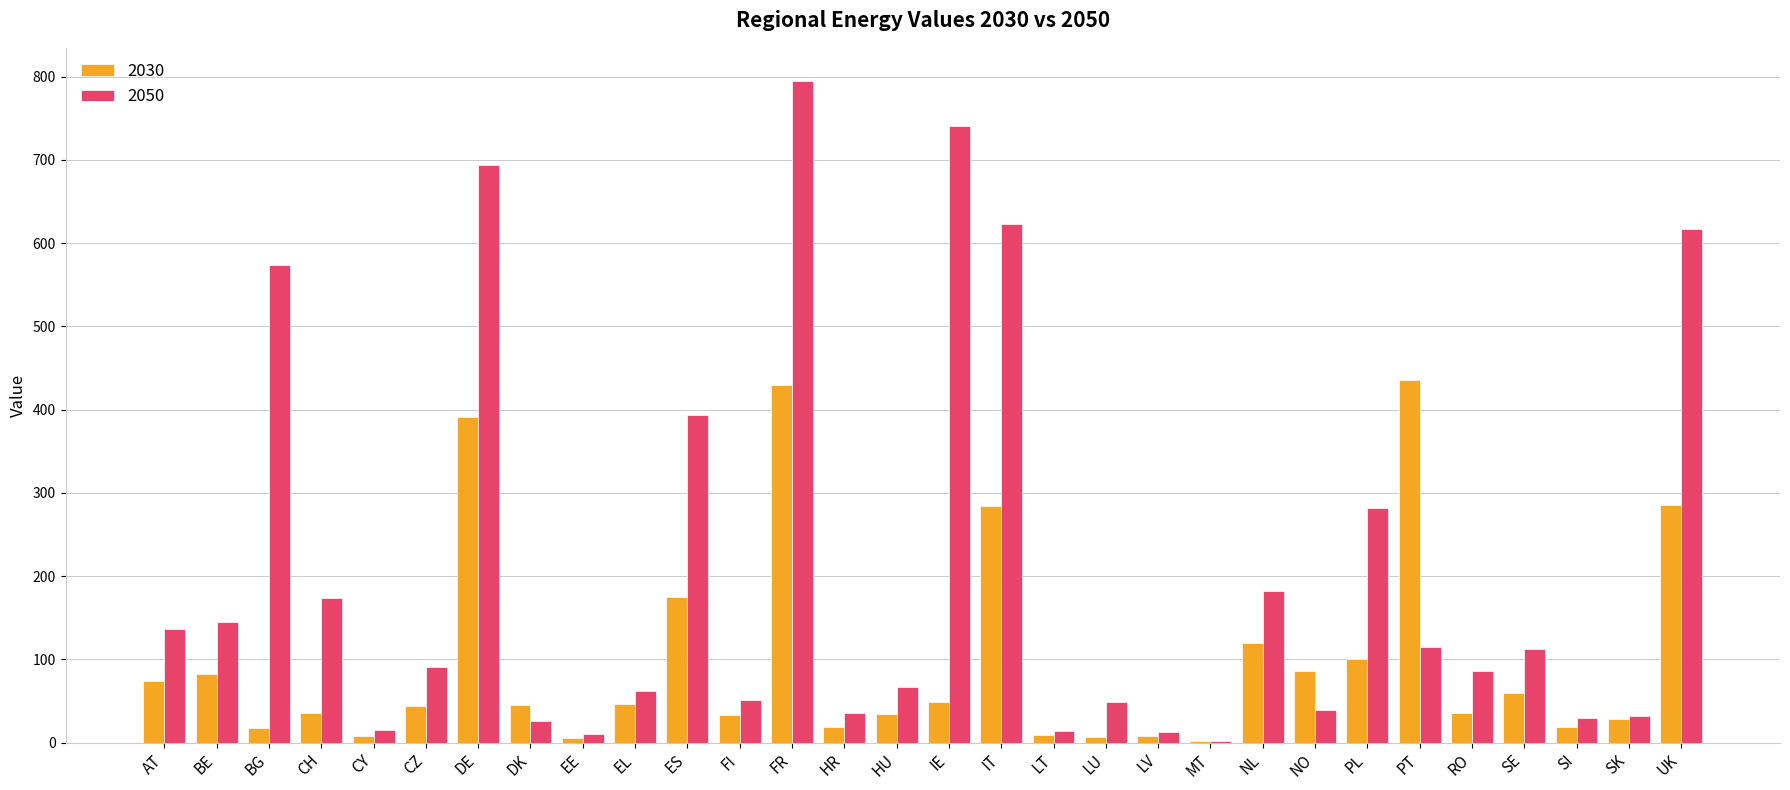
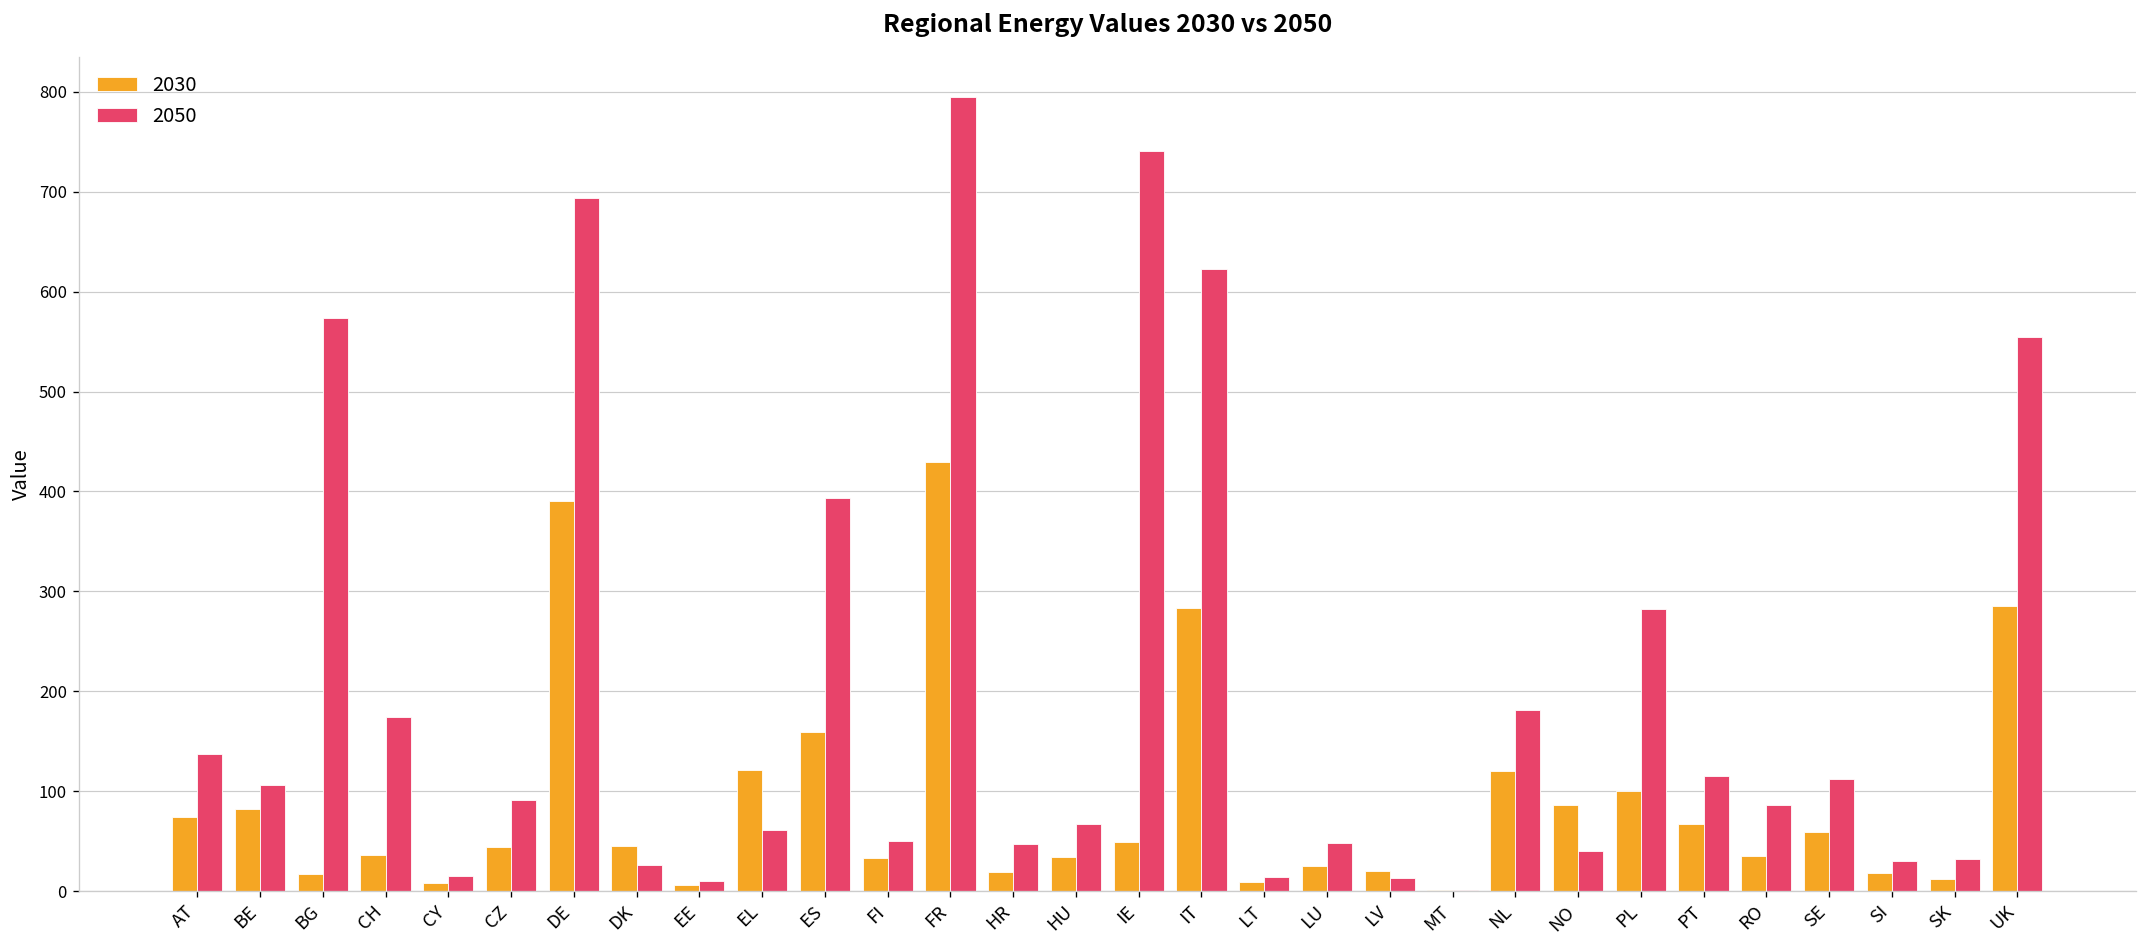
  {
    "2030": {
      "AT": 70,
      "BE": 80,
      "BG": 20,
      "CH": 40,
      "CY": 10,
      "CZ": 40,
      "DE": 390,
      "DK": 50,
      "EE": 10,
-     "EL": 50,
-     "ES": 170,
+     "EL": 120,
+     "ES": 160,
      "FI": 30,
      "FR": 430,
      "HR": 20,
      "HU": 30,
      "IE": 50,
      "IT": 280,
      "LT": 10,
-     "LU": 10,
-     "LV": 10,
+     "LU": 30,
+     "LV": 20,
      "NL": 120,
      "NO": 90,
      "PL": 100,
-     "PT": 440,
+     "PT": 70,
      "RO": 40,
      "SE": 60,
      "SI": 20,
-     "SK": 30,
+     "SK": 10,
      "UK": 290
    },
    "2050": {
      "AT": 140,
-     "BE": 140,
+     "BE": 110,
      "BG": 570,
      "CH": 170,
      "CY": 20,
      "CZ": 90,
      "DE": 690,
      "DK": 30,
      "EE": 10,
      "EL": 60,
      "ES": 390,
      "FI": 50,
      "FR": 790,
-     "HR": 40,
+     "HR": 50,
      "HU": 70,
      "IE": 740,
      "IT": 620,
      "LT": 10,
      "LU": 50,
      "LV": 10,
      "NL": 180,
      "NO": 40,
      "PL": 280,
      "PT": 110,
      "RO": 90,
      "SE": 110,
      "SI": 30,
      "SK": 30,
-     "UK": 620
+     "UK": 550
    }
  }
